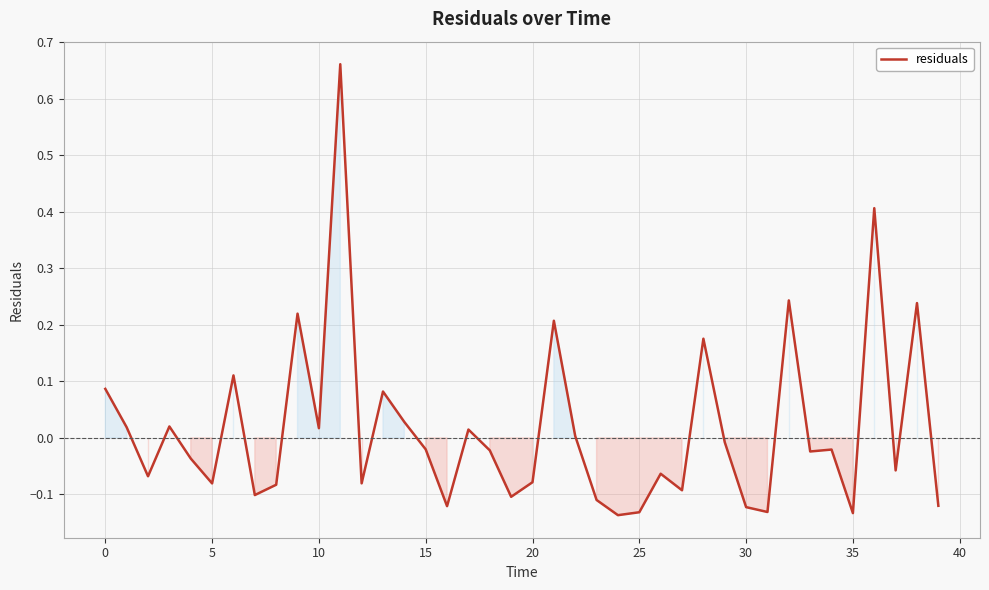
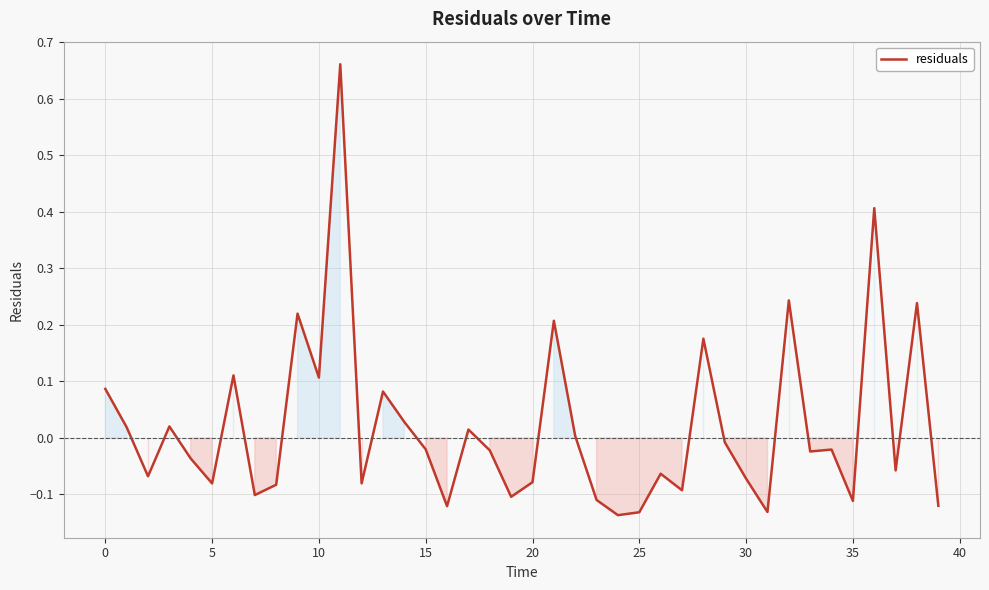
  {
    "0": 0.09,
    "5": -0.08,
-   "10": 0.02,
+   "10": 0.11,
    "15": -0.02,
    "20": -0.08,
    "25": -0.13,
-   "30": -0.12,
-   "35": -0.13
+   "30": -0.07,
+   "35": -0.11
  }
